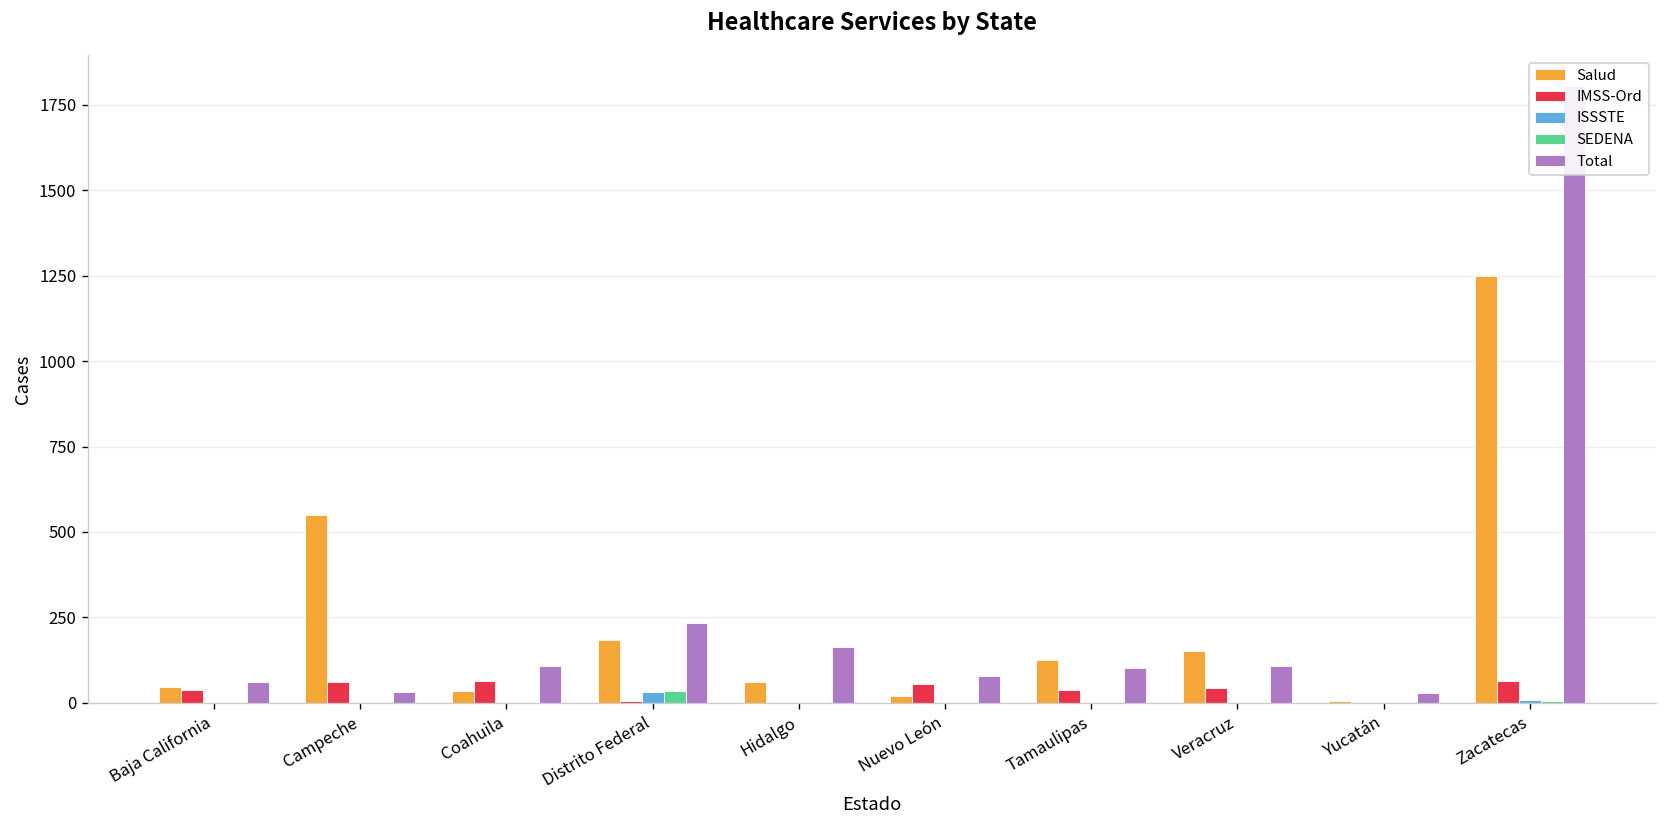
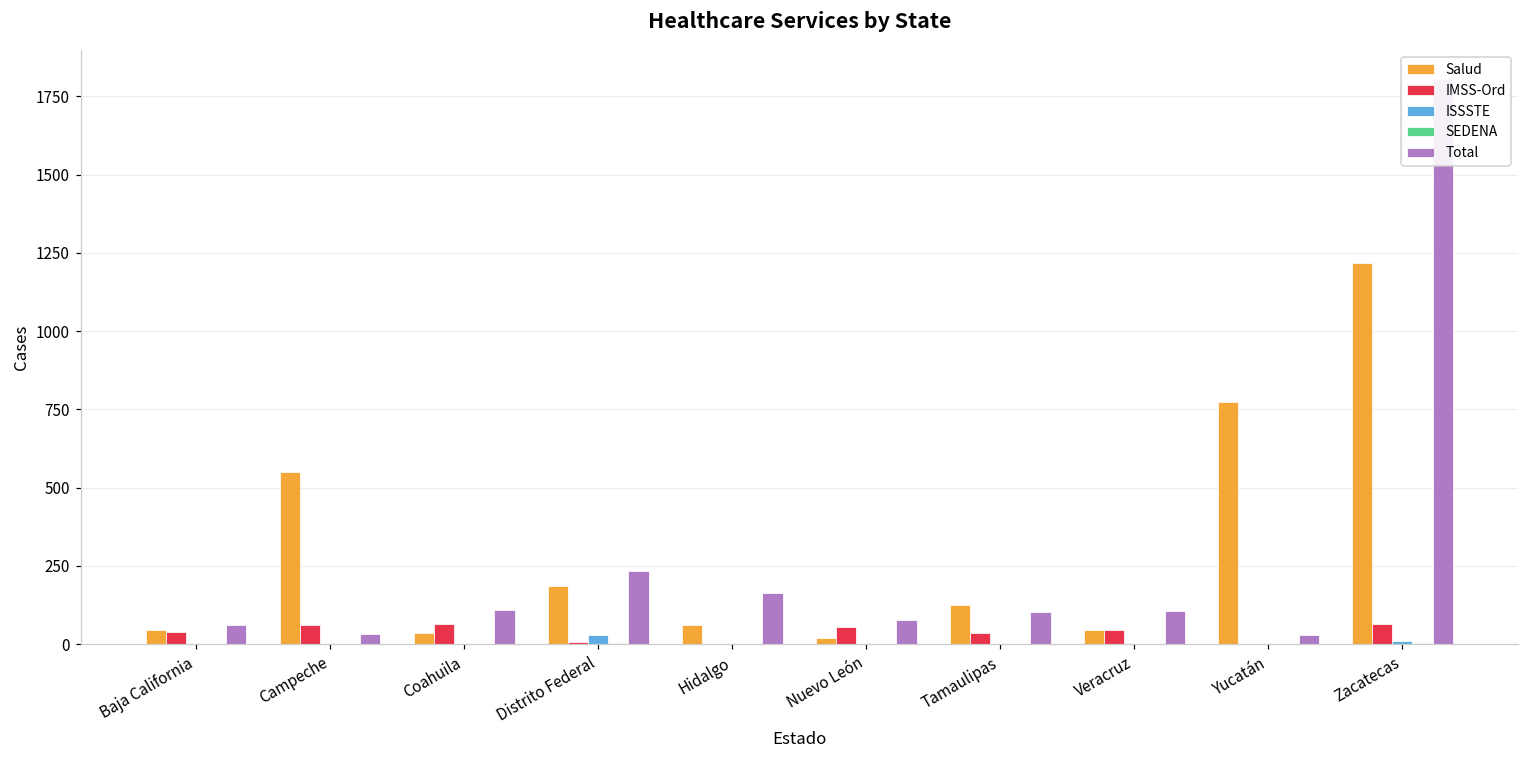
  {
    "Salud": {
      "Baja California": 50,
      "Campeche": 550,
      "Coahuila": 40,
      "Distrito Federal": 190,
      "Hidalgo": 60,
      "Nuevo León": 20,
      "Tamaulipas": 130,
-     "Veracruz": 150,
-     "Yucatán": 0,
-     "Zacatecas": 1250
+     "Veracruz": 50,
+     "Yucatán": 780,
+     "Zacatecas": 1220
    },
    "IMSS-Ord": {
      "Baja California": 40,
      "Campeche": 60,
      "Coahuila": 60,
      "Hidalgo": 0,
      "Nuevo León": 60,
      "Tamaulipas": 40,
      "Veracruz": 40,
      "Yucatán": 0,
      "Zacatecas": 70
    },
    "ISSSTE": {
      "Baja California": 0,
      "Distrito Federal": 30,
      "Hidalgo": 0,
      "Nuevo León": 0,
      "Tamaulipas": 0,
      "Veracruz": 0,
      "Zacatecas": 10
    },
    "SEDENA": {
      "Baja California": 0,
      "Campeche": 0,
      "Coahuila": 0,
-     "Distrito Federal": 30,
+     "Distrito Federal": 10,
      "Hidalgo": 0,
      "Nuevo León": 0,
      "Tamaulipas": 0,
      "Veracruz": 0,
      "Yucatán": 0
    },
    "Total": {
      "Baja California": 60,
      "Campeche": 30,
      "Coahuila": 110,
      "Distrito Federal": 230,
      "Hidalgo": 160,
      "Nuevo León": 80,
      "Tamaulipas": 100,
      "Veracruz": 110,
      "Yucatán": 30
    }
  }
